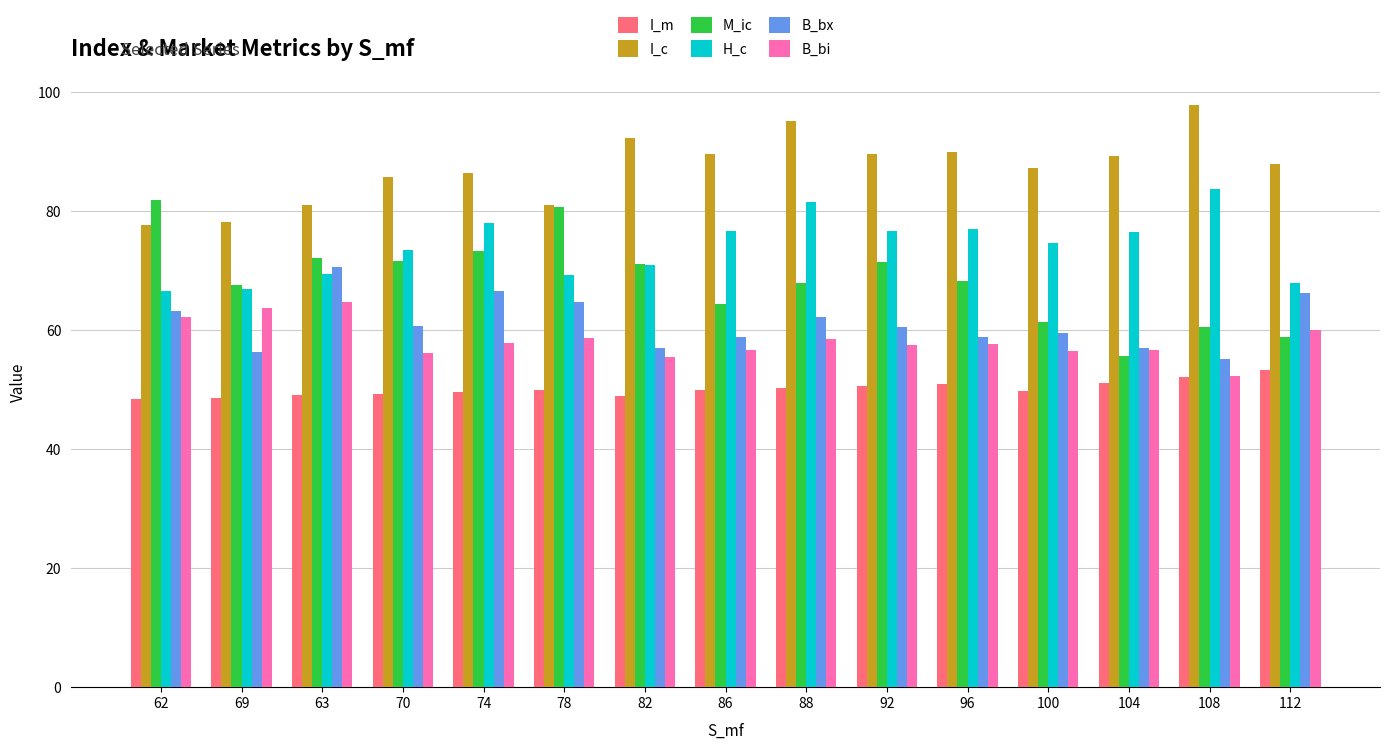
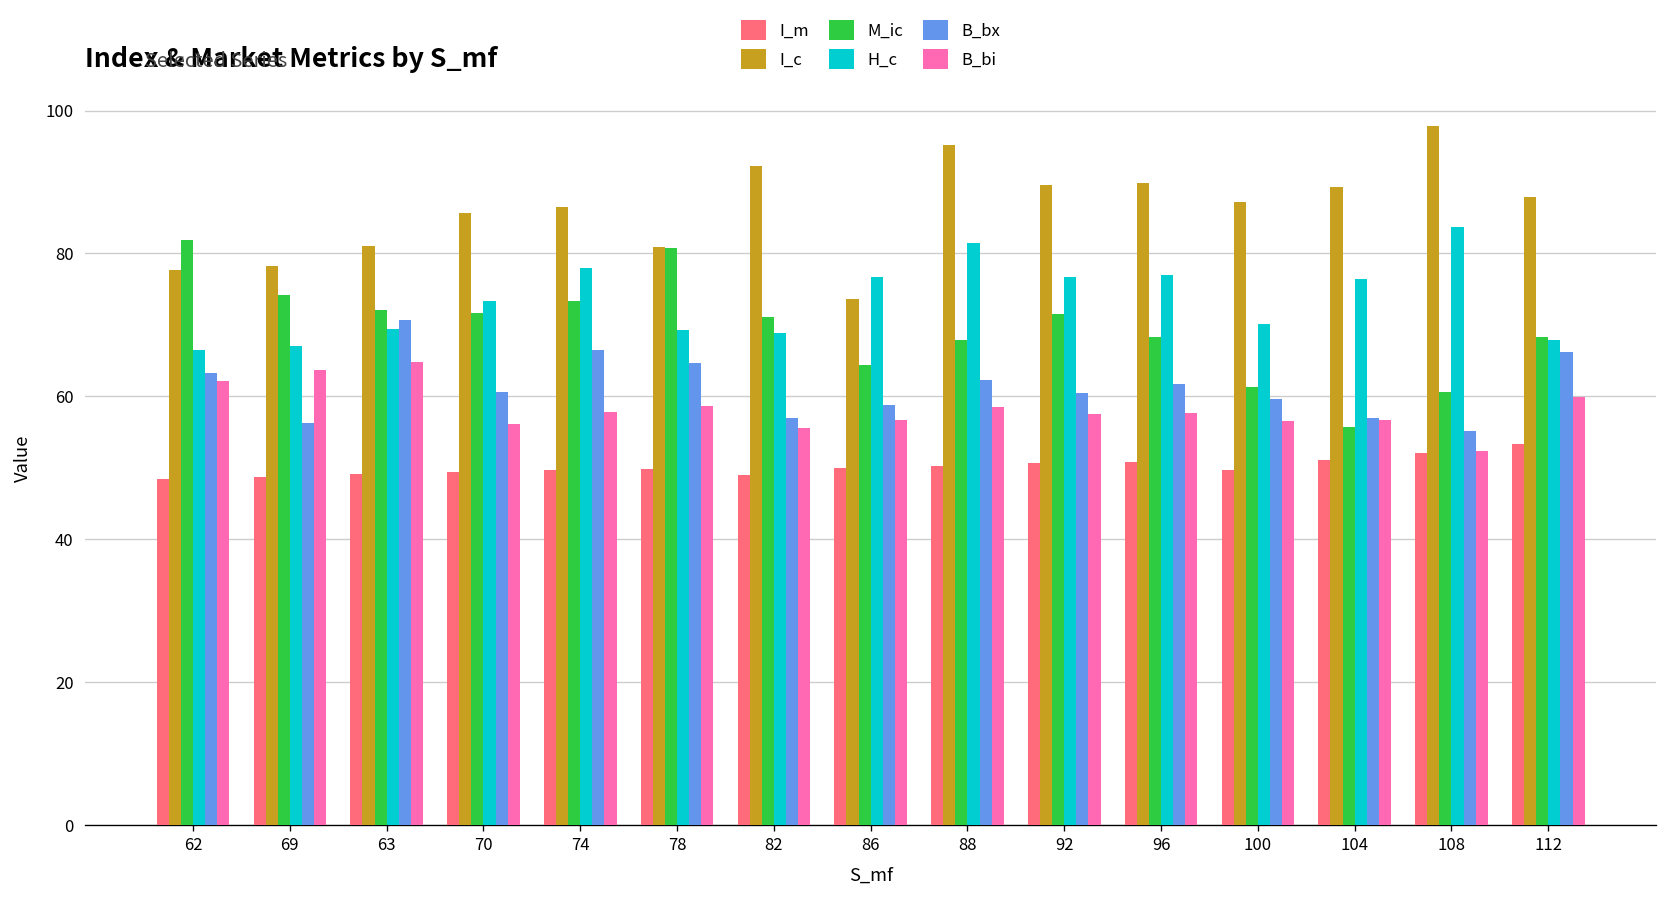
  {
    "I_c": {
      "62": 78,
      "69": 78,
      "63": 81,
      "70": 86,
      "74": 86,
      "78": 81,
      "82": 92,
-     "86": 90,
+     "86": 74,
      "88": 95,
      "92": 90,
      "96": 90,
      "100": 87,
      "104": 89,
      "108": 98,
      "112": 88
    },
    "M_ic": {
      "62": 82,
-     "69": 68,
+     "69": 74,
      "63": 72,
      "70": 72,
      "74": 73,
      "78": 81,
      "82": 71,
      "86": 64,
      "88": 68,
      "92": 71,
      "96": 68,
      "100": 61,
      "104": 56,
      "108": 61,
-     "112": 59
+     "112": 68
    },
    "H_c": {
      "62": 67,
      "69": 67,
      "63": 69,
      "70": 73,
      "74": 78,
      "78": 69,
-     "82": 71,
+     "82": 69,
      "86": 77,
      "88": 81,
      "92": 77,
      "96": 77,
-     "100": 75,
+     "100": 70,
      "104": 76,
      "108": 84,
      "112": 68
    },
    "B_bx": {
      "62": 63,
      "69": 56,
      "63": 71,
      "70": 61,
      "74": 67,
      "78": 65,
      "82": 57,
      "86": 59,
      "88": 62,
      "92": 60,
-     "96": 59,
+     "96": 62,
      "100": 60,
      "104": 57,
      "108": 55,
      "112": 66
    }
  }
